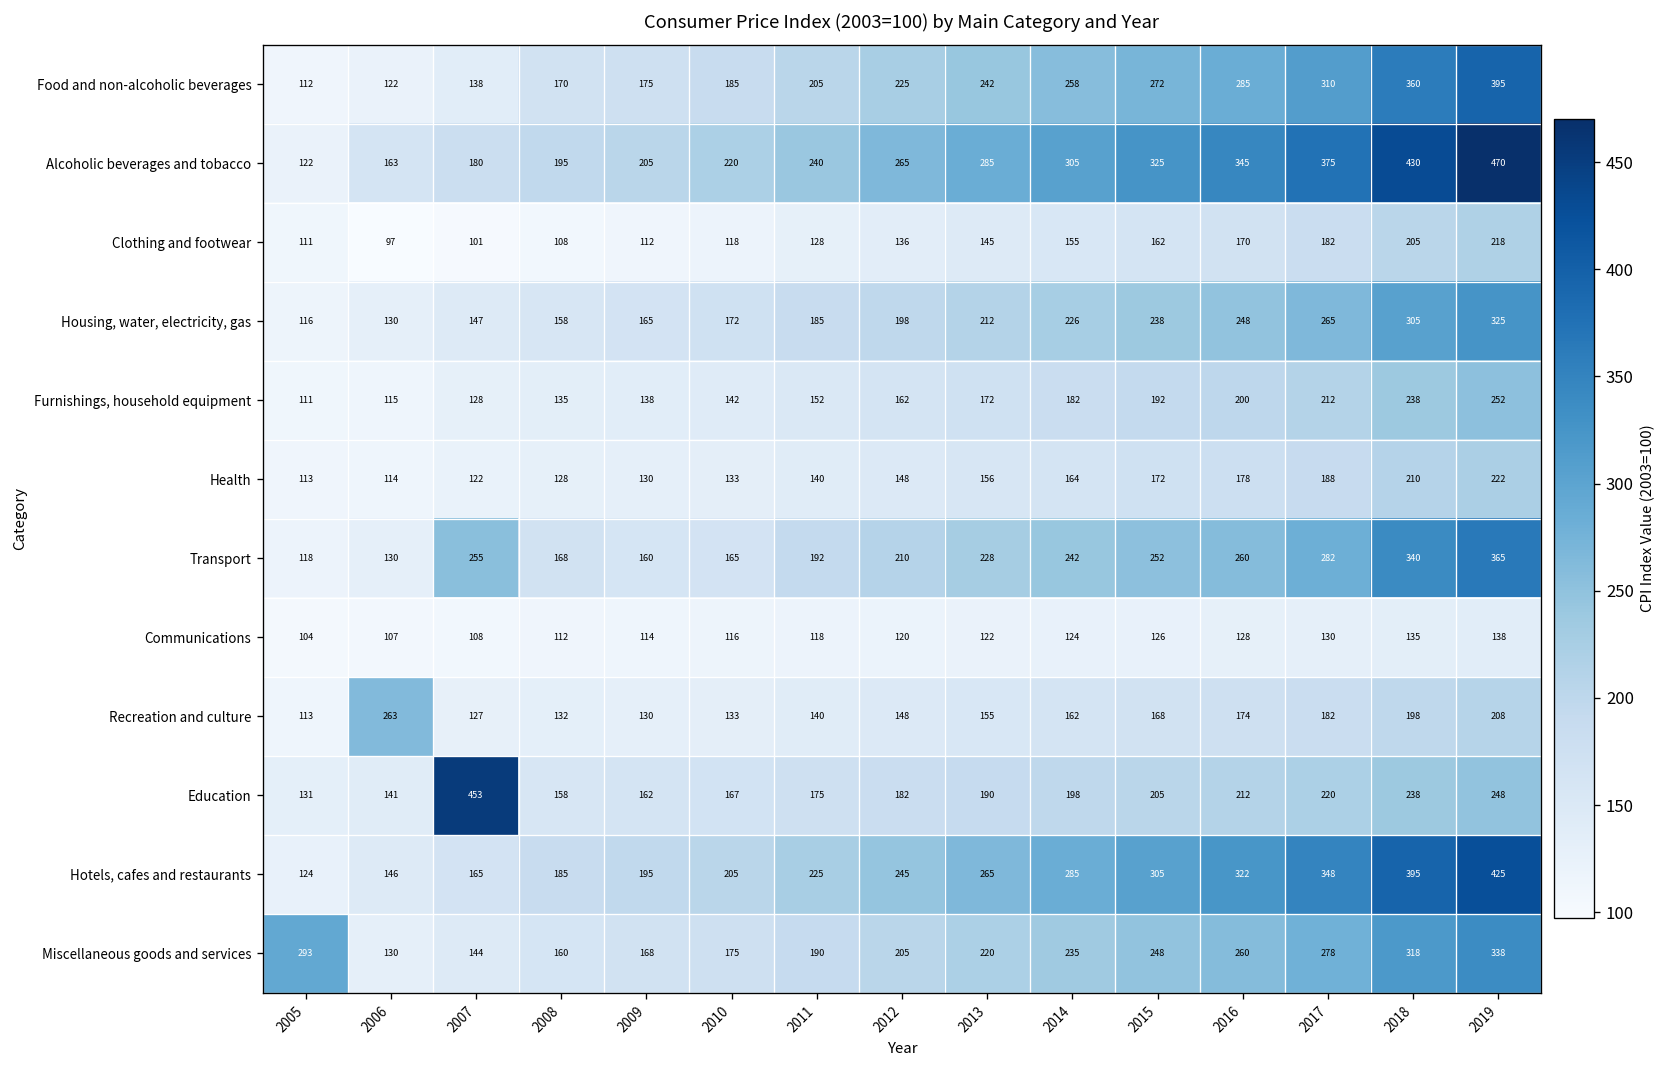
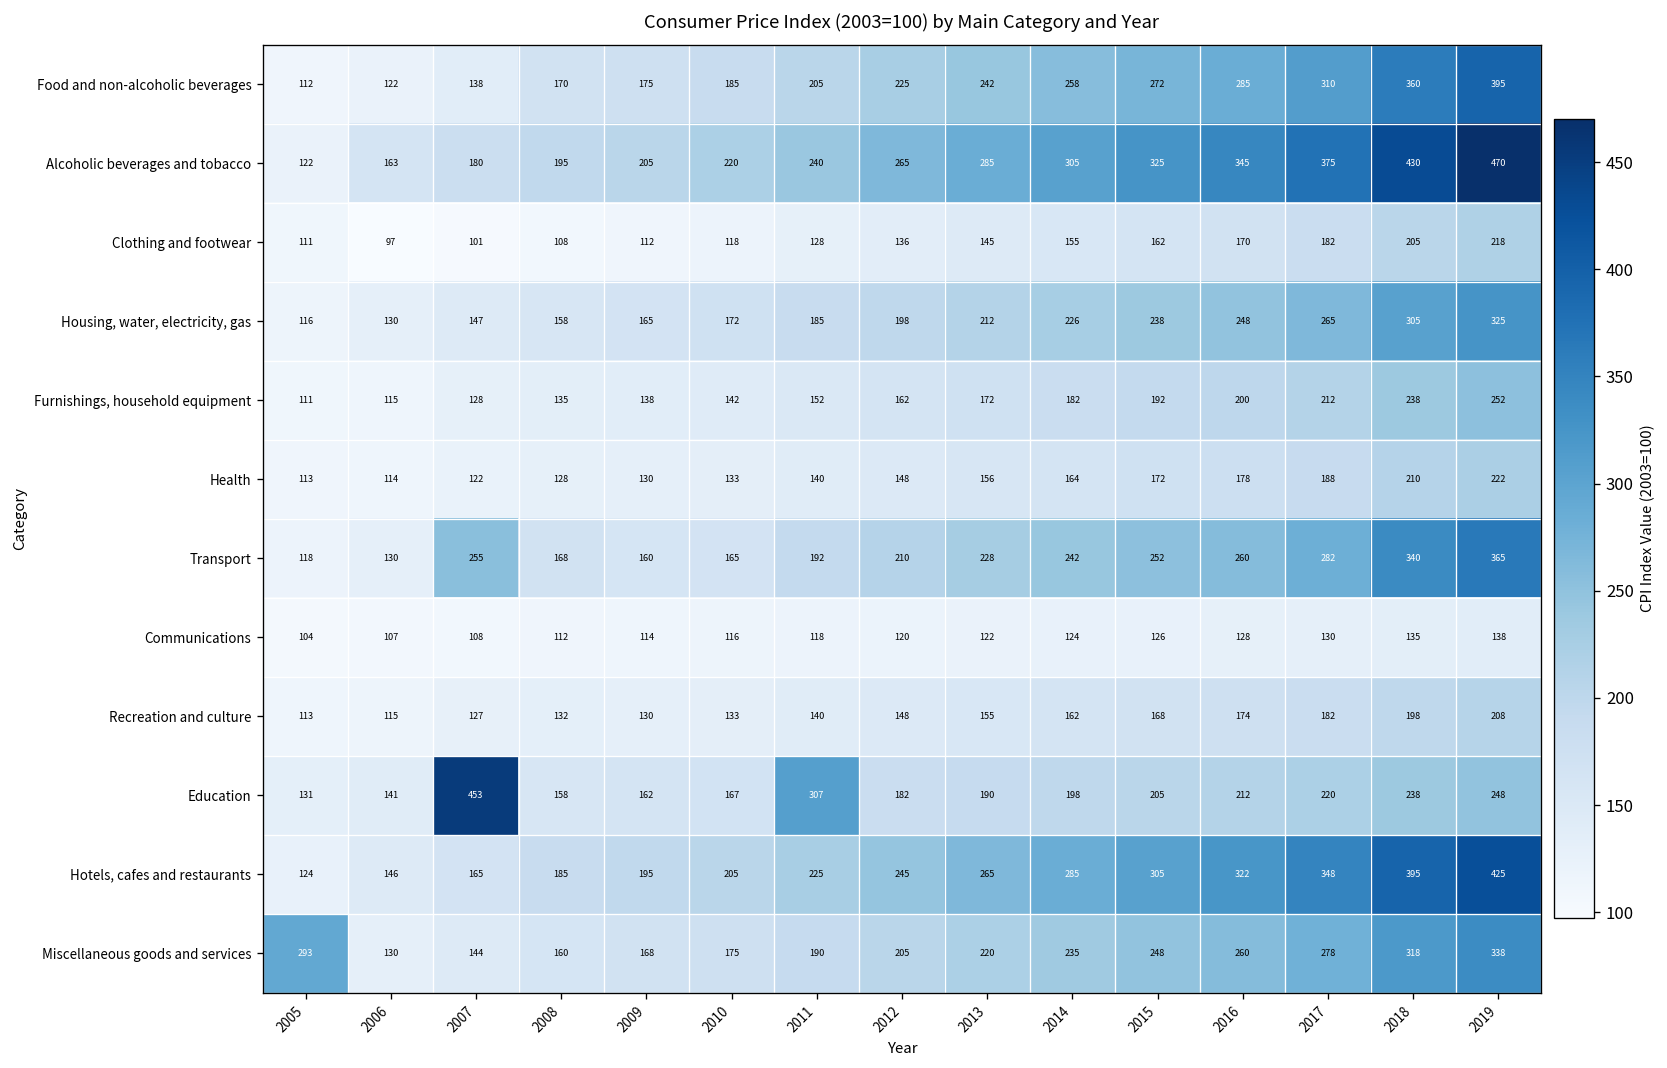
  {
    "Food and non-alcoholic beverages": {
      "2005": 112,
      "2006": 122,
      "2007": 138,
      "2008": 170,
      "2009": 175,
      "2010": 185,
      "2011": 205,
      "2012": 225,
      "2013": 242,
      "2014": 258,
      "2015": 272,
      "2016": 285,
      "2017": 310,
      "2018": 360,
      "2019": 395
    },
    "Alcoholic beverages and tobacco": {
      "2005": 122,
      "2006": 163,
      "2007": 180,
      "2008": 195,
      "2009": 205,
      "2010": 220,
      "2011": 240,
      "2012": 265,
      "2013": 285,
      "2014": 305,
      "2015": 325,
      "2016": 345,
      "2017": 375,
      "2018": 430,
      "2019": 470
    },
    "Clothing and footwear": {
      "2005": 111,
      "2006": 97,
      "2007": 101,
      "2008": 108,
      "2009": 112,
      "2010": 118,
      "2011": 128,
      "2012": 136,
      "2013": 145,
      "2014": 155,
      "2015": 162,
      "2016": 170,
      "2017": 182,
      "2018": 205,
      "2019": 218
    },
    "Housing, water, electricity, gas": {
      "2005": 116,
      "2006": 130,
      "2007": 147,
      "2008": 158,
      "2009": 165,
      "2010": 172,
      "2011": 185,
      "2012": 198,
      "2013": 212,
      "2014": 226,
      "2015": 238,
      "2016": 248,
      "2017": 265,
      "2018": 305,
      "2019": 325
    },
    "Furnishings, household equipment": {
      "2005": 111,
      "2006": 115,
      "2007": 128,
      "2008": 135,
      "2009": 138,
      "2010": 142,
      "2011": 152,
      "2012": 162,
      "2013": 172,
      "2014": 182,
      "2015": 192,
      "2016": 200,
      "2017": 212,
      "2018": 238,
      "2019": 252
    },
    "Health": {
      "2005": 113,
      "2006": 114,
      "2007": 122,
      "2008": 128,
      "2009": 130,
      "2010": 133,
      "2011": 140,
      "2012": 148,
      "2013": 156,
      "2014": 164,
      "2015": 172,
      "2016": 178,
      "2017": 188,
      "2018": 210,
      "2019": 222
    },
    "Transport": {
      "2005": 118,
      "2006": 130,
      "2007": 255,
      "2008": 168,
      "2009": 160,
      "2010": 165,
      "2011": 192,
      "2012": 210,
      "2013": 228,
      "2014": 242,
      "2015": 252,
      "2016": 260,
      "2017": 282,
      "2018": 340,
      "2019": 365
    },
    "Communications": {
      "2005": 104,
      "2006": 107,
      "2007": 108,
      "2008": 112,
      "2009": 114,
      "2010": 116,
      "2011": 118,
      "2012": 120,
      "2013": 122,
      "2014": 124,
      "2015": 126,
      "2016": 128,
      "2017": 130,
      "2018": 135,
      "2019": 138
    },
    "Recreation and culture": {
      "2005": 113,
-     "2006": 263,
+     "2006": 115,
      "2007": 127,
      "2008": 132,
      "2009": 130,
      "2010": 133,
      "2011": 140,
      "2012": 148,
      "2013": 155,
      "2014": 162,
      "2015": 168,
      "2016": 174,
      "2017": 182,
      "2018": 198,
      "2019": 208
    },
    "Education": {
      "2005": 131,
      "2006": 141,
      "2007": 453,
      "2008": 158,
      "2009": 162,
      "2010": 167,
-     "2011": 175,
+     "2011": 307,
      "2012": 182,
      "2013": 190,
      "2014": 198,
      "2015": 205,
      "2016": 212,
      "2017": 220,
      "2018": 238,
      "2019": 248
    },
    "Hotels, cafes and restaurants": {
      "2005": 124,
      "2006": 146,
      "2007": 165,
      "2008": 185,
      "2009": 195,
      "2010": 205,
      "2011": 225,
      "2012": 245,
      "2013": 265,
      "2014": 285,
      "2015": 305,
      "2016": 322,
      "2017": 348,
      "2018": 395,
      "2019": 425
    },
    "Miscellaneous goods and services": {
      "2005": 293,
      "2006": 130,
      "2007": 144,
      "2008": 160,
      "2009": 168,
      "2010": 175,
      "2011": 190,
      "2012": 205,
      "2013": 220,
      "2014": 235,
      "2015": 248,
      "2016": 260,
      "2017": 278,
      "2018": 318,
      "2019": 338
    }
  }
